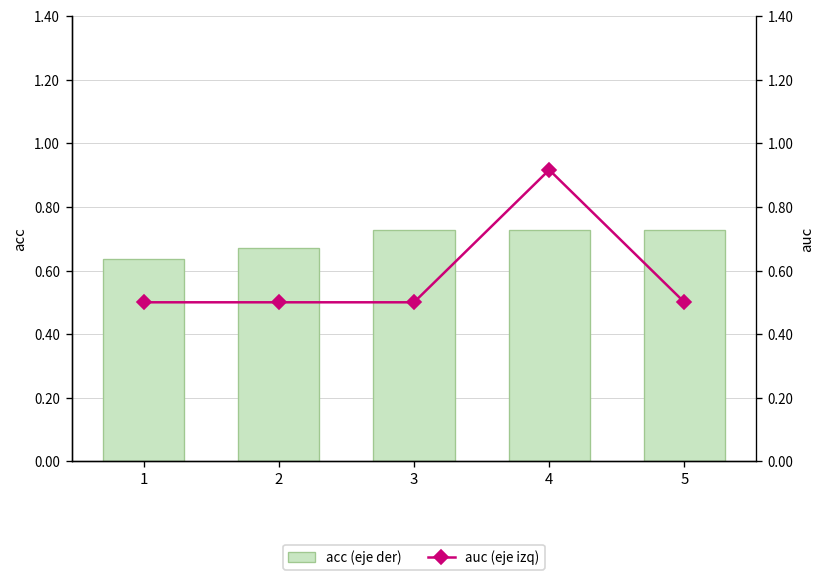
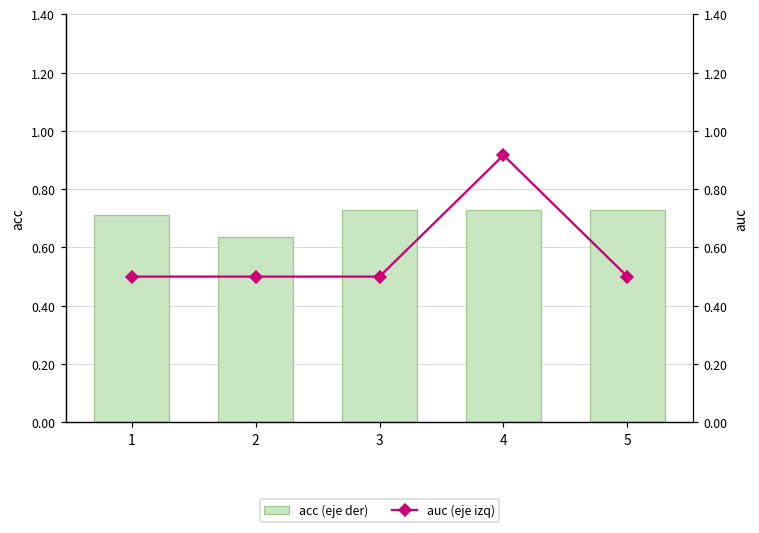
  {
    "acc (eje der)": {
-     "1": 0.64,
-     "2": 0.67,
+     "1": 0.71,
+     "2": 0.64,
      "3": 0.73,
      "4": 0.73,
      "5": 0.73
    },
    "auc (eje izq)": {
      "1": 0.50,
      "2": 0.50,
      "3": 0.50,
      "4": 0.92,
      "5": 0.50
    }
  }
